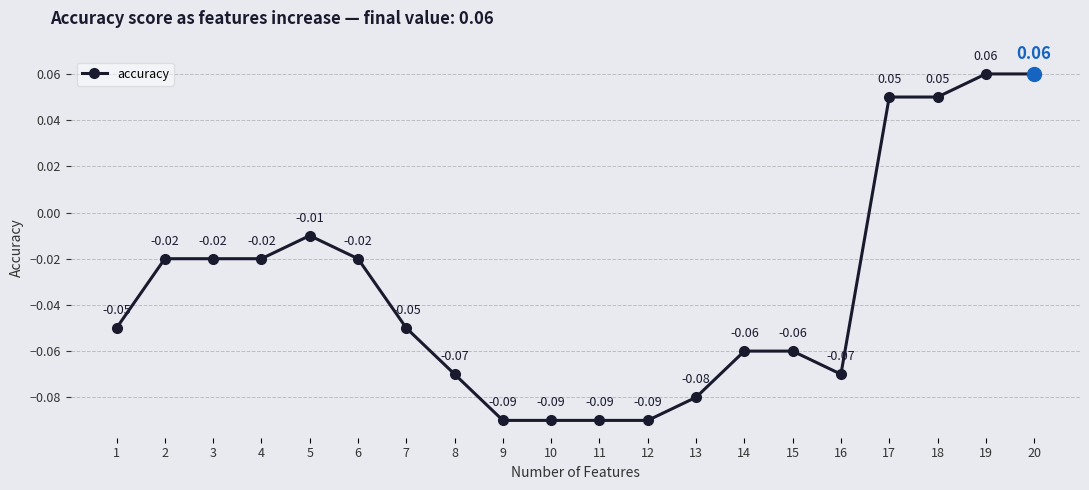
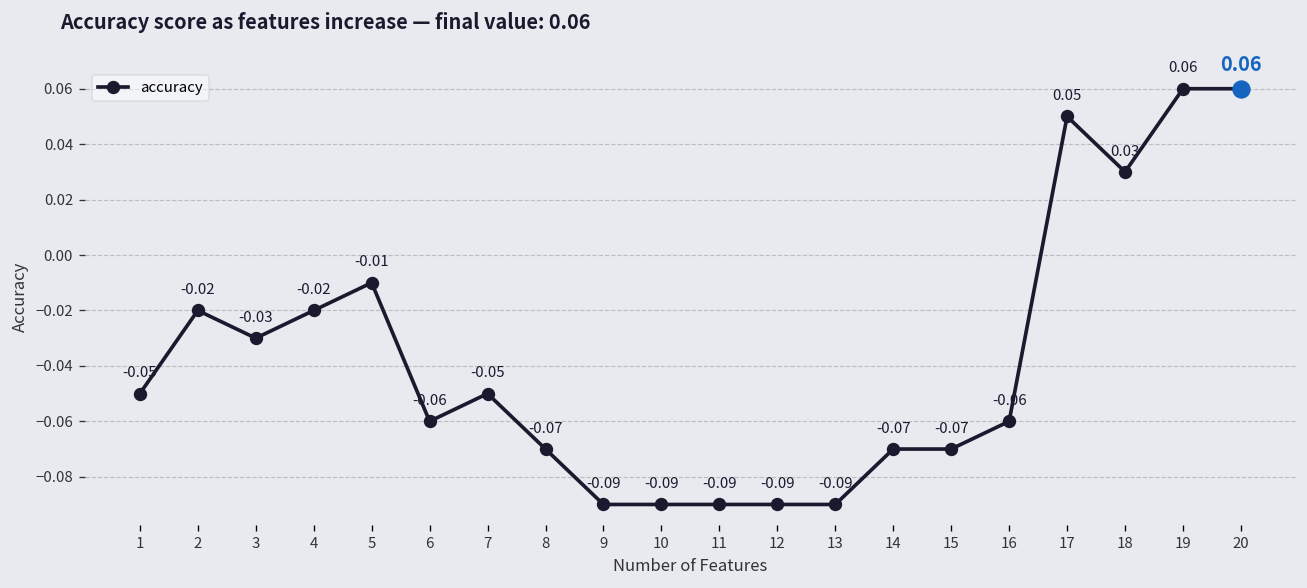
  {
    "accuracy": {
      "1": -0.05,
      "2": -0.02,
-     "3": -0.02,
+     "3": -0.03,
      "4": -0.02,
      "5": -0.01,
-     "6": -0.02,
+     "6": -0.06,
      "7": -0.05,
      "8": -0.07,
      "9": -0.09,
      "10": -0.09,
      "11": -0.09,
      "12": -0.09,
-     "13": -0.08,
-     "14": -0.06,
-     "15": -0.06,
-     "16": -0.07,
+     "13": -0.09,
+     "14": -0.07,
+     "15": -0.07,
+     "16": -0.06,
      "17": 0.05,
-     "18": 0.05,
+     "18": 0.03,
      "19": 0.06
    }
  }
